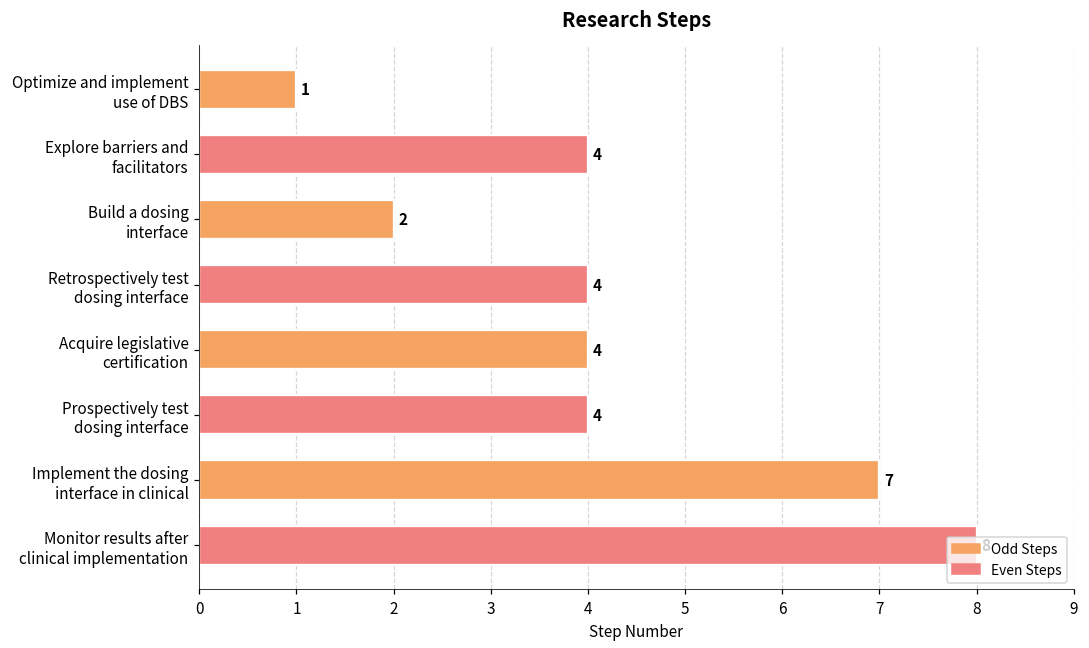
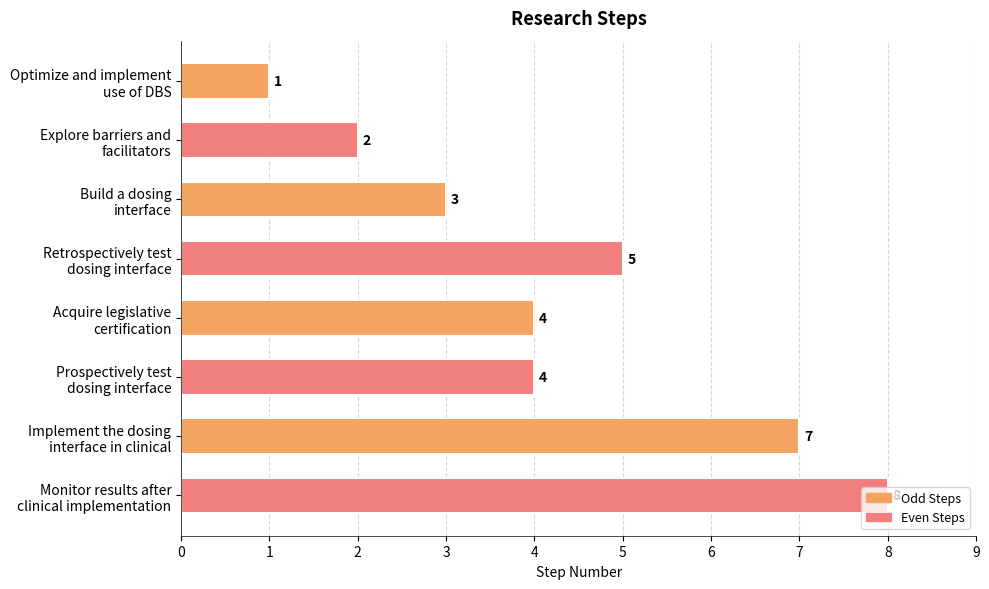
  {
    "Optimize and implement use of DBS": 1,
-   "Explore barriers and facilitators": 4,
-   "Build a dosing interface": 2,
-   "Retrospectively test dosing interface": 4,
+   "Explore barriers and facilitators": 2,
+   "Build a dosing interface": 3,
+   "Retrospectively test dosing interface": 5,
    "Acquire legislative certification": 4,
    "Prospectively test dosing interface": 4,
    "Implement the dosing interface in clinical": 7
  }
